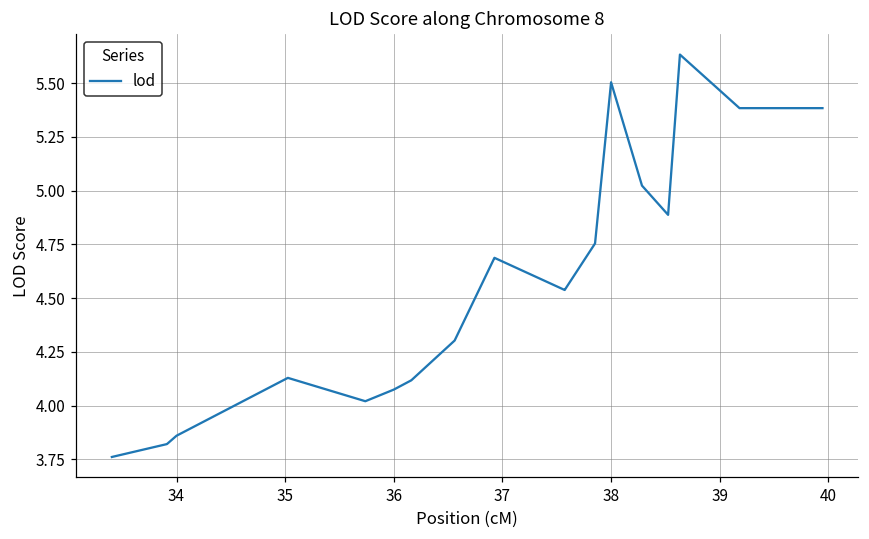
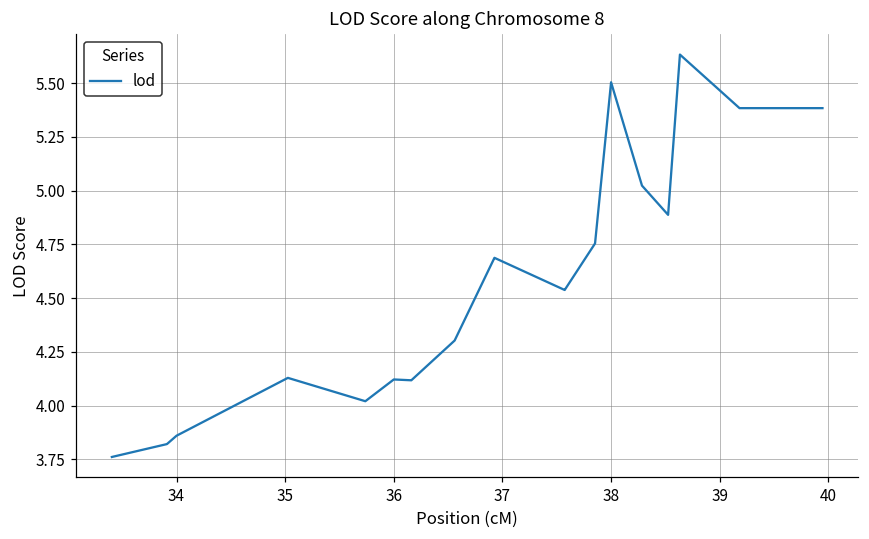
  {
    "34": 3.86,
-   "36": 4.07,
+   "36": 4.12,
    "38": 5.50
  }
